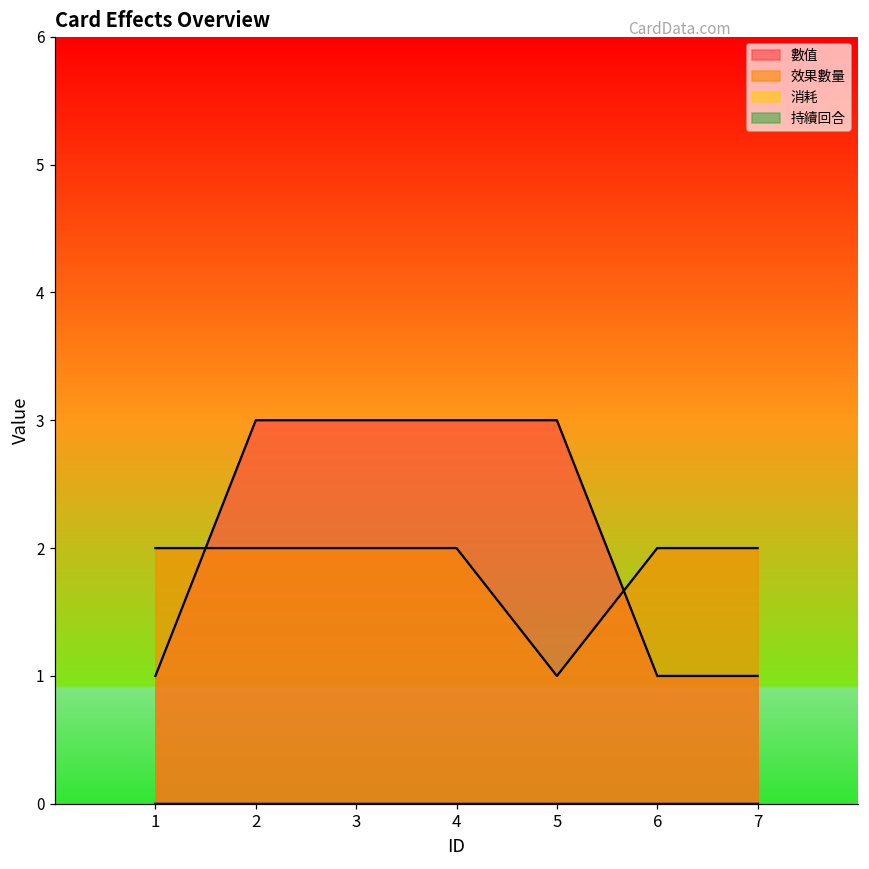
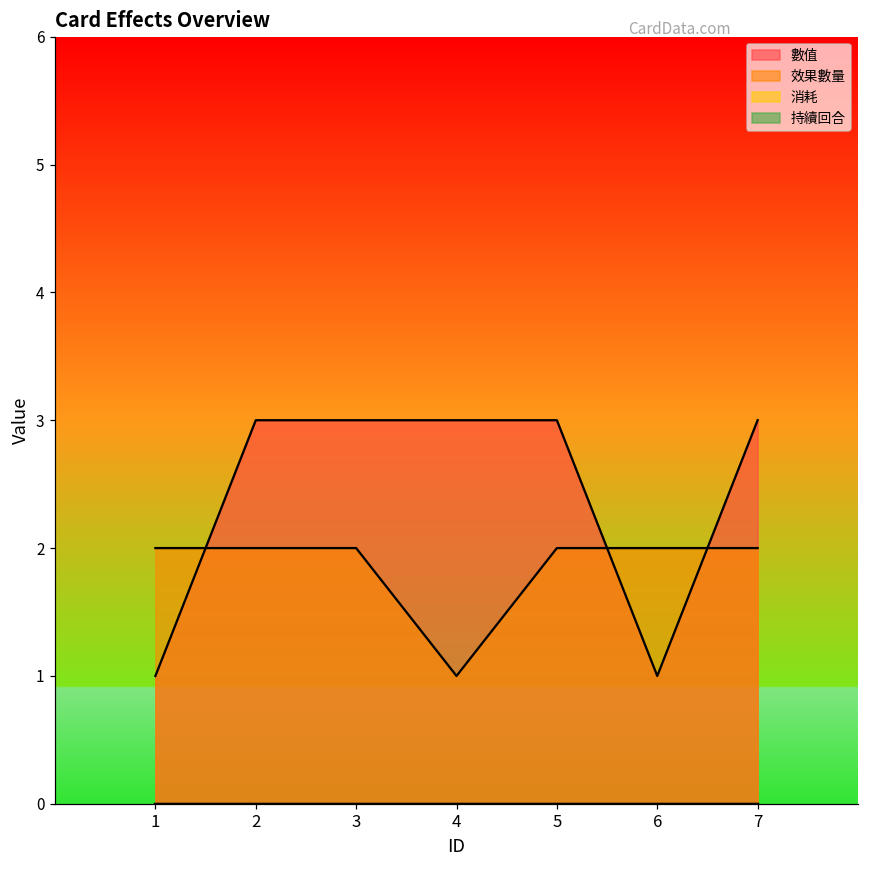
  {
    "數值": {
      "1": 1,
      "2": 3,
      "3": 3,
      "4": 3,
      "5": 3,
      "6": 1,
-     "7": 1
+     "7": 3
    },
    "效果數量": {
      "1": 2,
      "2": 2,
      "3": 2,
-     "4": 2,
-     "5": 1,
+     "4": 1,
+     "5": 2,
      "6": 2,
      "7": 2
    },
    "持續回合": {
      "1": 0,
      "2": 0,
      "3": 0,
      "4": 0,
      "5": 0,
      "6": 0,
      "7": 0
    }
  }
